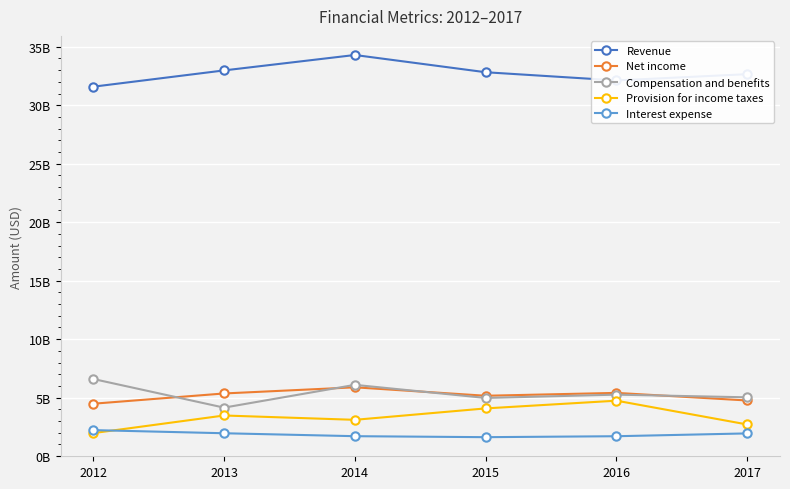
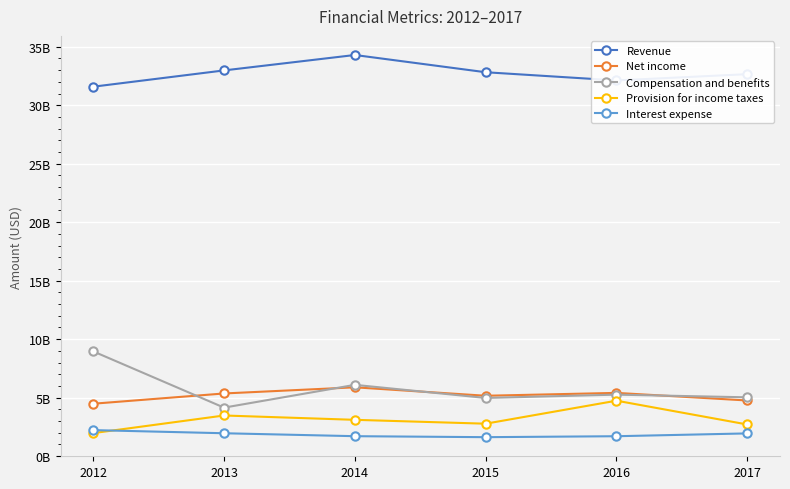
  {
    "Net income": {
      "2012": 4500000000,
      "2013": 5400000000,
      "2017": 4800000000
    },
    "Compensation and benefits": {
-     "2012": 6600000000,
+     "2012": 9000000000,
      "2013": 4100000000,
      "2017": 5000000000
    },
    "Provision for income taxes": {
      "2012": 2000000000,
      "2013": 3500000000,
      "2014": 3100000000,
-     "2015": 4100000000,
+     "2015": 2800000000,
      "2016": 4700000000,
      "2017": 2700000000
    }
  }
